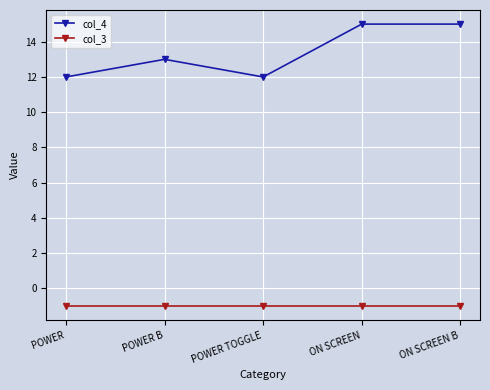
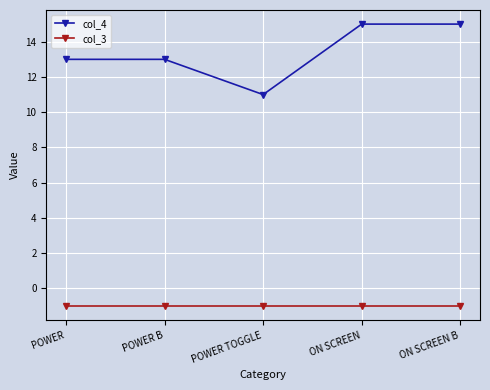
  {
    "col_4": {
-     "POWER": 12,
+     "POWER": 13,
      "POWER B": 13,
-     "POWER TOGGLE": 12,
+     "POWER TOGGLE": 11,
      "ON SCREEN": 15,
      "ON SCREEN B": 15
    },
    "col_3": {
      "POWER": -1,
      "POWER B": -1,
      "POWER TOGGLE": -1,
      "ON SCREEN": -1,
      "ON SCREEN B": -1
    }
  }
